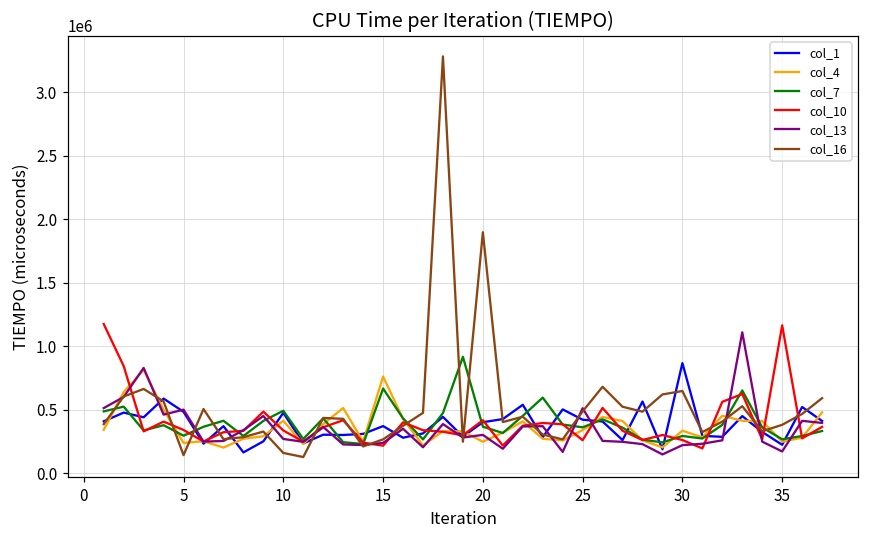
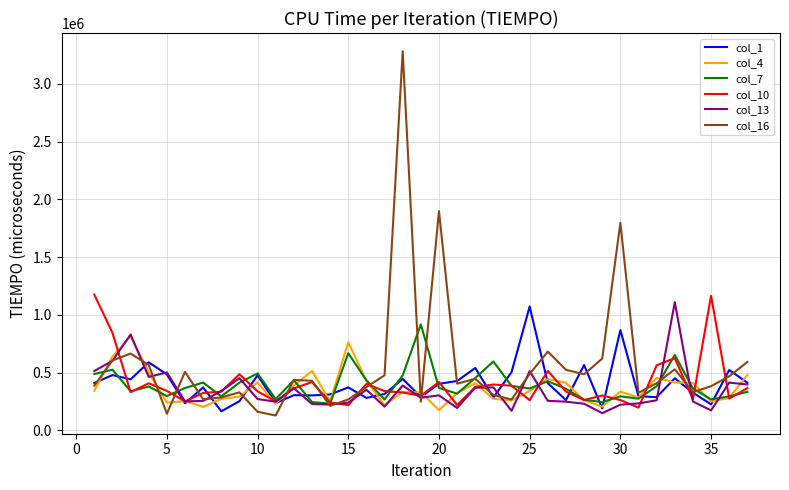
  {
    "col_1": {
      "15": 370000,
-     "25": 420000,
+     "25": 1070000,
      "30": 870000,
      "35": 220000
    },
    "col_4": {
      "5": 240000,
      "10": 410000,
      "15": 760000,
-     "20": 250000,
+     "20": 170000,
      "30": 340000
    },
    "col_7": {
      "5": 300000,
      "15": 670000,
      "20": 370000,
      "30": 290000
    },
    "col_10": {
      "5": 340000,
      "10": 340000,
      "15": 220000,
      "25": 260000,
      "30": 260000,
      "35": 1160000
    },
    "col_13": {
      "10": 270000,
      "15": 240000,
      "20": 300000,
      "25": 510000,
      "30": 220000,
      "35": 170000
    },
    "col_16": {
      "5": 140000,
      "10": 160000,
      "15": 270000,
      "20": 1900000,
      "25": 490000,
-     "30": 650000,
+     "30": 1800000,
      "35": 380000
    }
  }
